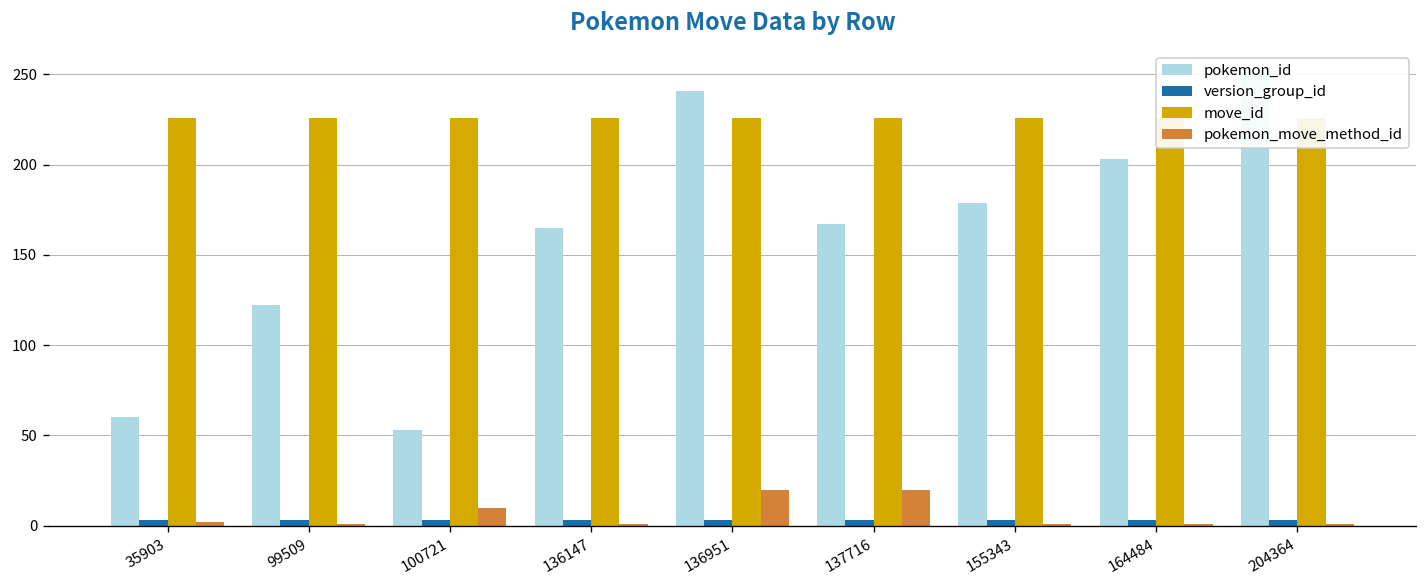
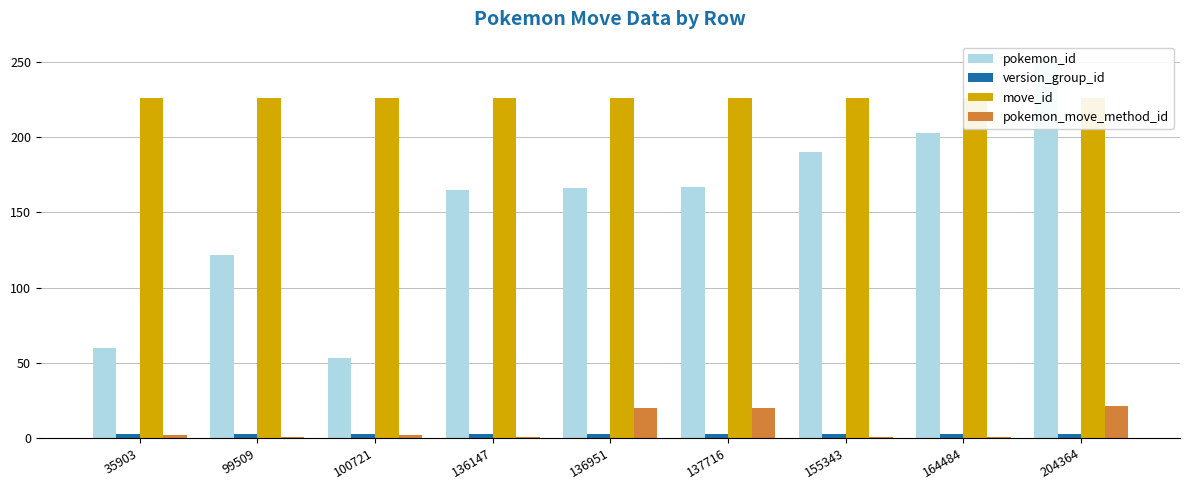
  {
    "pokemon_id": {
      "35903": 60,
      "99509": 122,
      "100721": 53,
      "136147": 165,
-     "136951": 241,
+     "136951": 166,
      "137716": 167,
-     "155343": 179,
+     "155343": 190,
      "164484": 203
    },
    "version_group_id": {
      "35903": 3,
      "99509": 3,
      "100721": 3,
      "136147": 3,
      "136951": 3,
      "137716": 3,
      "155343": 3,
      "164484": 3,
      "204364": 3
    },
    "move_id": {
      "35903": 226,
      "99509": 226,
      "100721": 226,
      "136147": 226,
      "136951": 226,
      "137716": 226,
      "155343": 226
    },
    "pokemon_move_method_id": {
      "35903": 2,
-     "100721": 10,
+     "100721": 2,
      "136951": 20,
      "137716": 20,
-     "204364": 1
+     "204364": 21
    }
  }
